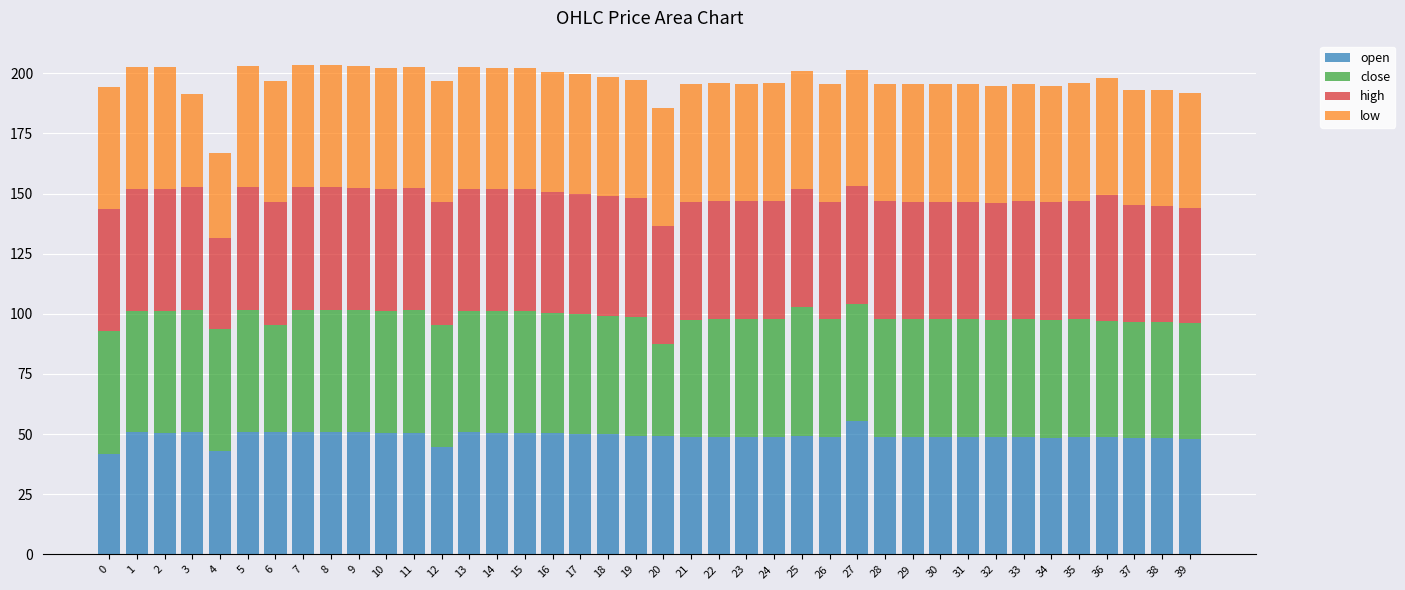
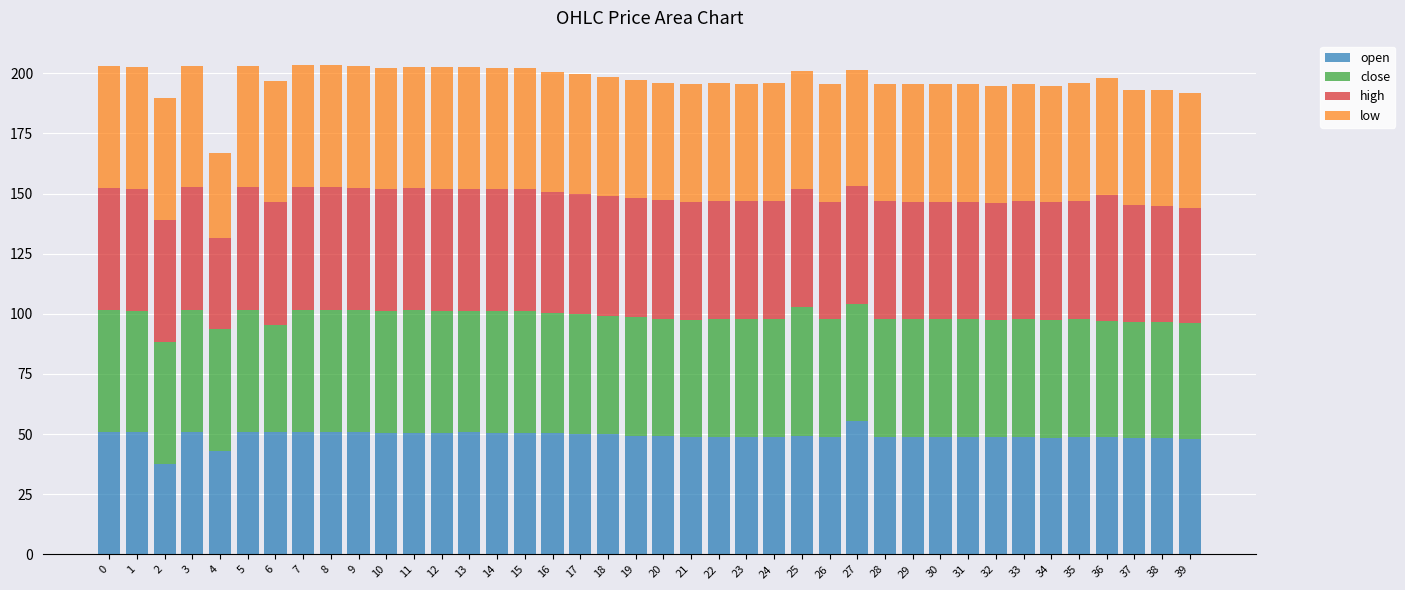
  {
    "open": {
-     "0": 42,
+     "0": 51,
      "1": 51,
-     "2": 51,
+     "2": 38,
      "3": 51,
      "4": 43,
      "5": 51,
      "6": 51,
      "7": 51,
      "8": 51,
      "9": 51,
      "10": 51,
      "11": 51,
-     "12": 45,
+     "12": 51,
      "13": 51,
      "14": 51,
      "15": 51,
      "16": 50,
      "17": 50,
      "18": 50,
      "19": 49,
      "20": 49,
      "21": 49,
      "22": 49,
      "23": 49,
      "24": 49,
      "25": 49,
      "26": 49,
      "27": 55,
      "28": 49,
      "29": 49,
      "30": 49,
      "31": 49,
      "32": 49,
      "33": 49,
      "34": 48,
      "35": 49,
      "36": 49,
      "37": 49,
      "38": 48,
      "39": 48
    },
    "close": {
      "0": 51,
      "1": 51,
      "2": 51,
      "3": 51,
      "4": 51,
      "5": 51,
      "6": 45,
      "7": 51,
      "8": 51,
      "9": 51,
      "10": 51,
      "11": 51,
      "12": 51,
      "13": 51,
      "14": 51,
      "15": 51,
      "16": 50,
      "17": 50,
      "18": 49,
      "19": 50,
-     "20": 38,
+     "20": 49,
      "21": 49,
      "22": 49,
      "23": 49,
      "24": 49,
      "25": 54,
      "26": 49,
      "27": 49,
      "28": 49,
      "29": 49,
      "30": 49,
      "31": 49,
      "32": 49,
      "33": 49,
      "34": 49,
      "35": 49,
      "36": 49,
      "37": 48,
      "38": 48,
      "39": 48
    },
    "high": {
      "0": 51,
      "1": 51,
      "2": 51,
      "3": 51,
      "4": 38,
      "5": 51,
      "6": 51,
      "7": 51,
      "8": 51,
      "9": 51,
      "10": 51,
      "11": 51,
      "12": 51,
      "13": 51,
      "14": 51,
      "15": 51,
      "16": 50,
      "17": 50,
      "18": 50,
      "19": 50,
      "20": 49,
      "21": 49,
      "22": 49,
      "23": 49,
      "24": 49,
      "25": 49,
      "26": 49,
      "27": 49,
      "28": 49,
      "29": 49,
      "30": 49,
      "31": 49,
      "32": 49,
      "33": 49,
      "34": 49,
      "35": 49,
      "36": 52,
      "37": 49,
      "38": 48,
      "39": 48
    },
    "low": {
      "0": 51,
      "1": 51,
      "2": 51,
-     "3": 39,
+     "3": 51,
      "4": 36,
      "5": 51,
      "6": 51,
      "7": 51,
      "8": 51,
      "9": 51,
      "10": 51,
      "11": 50,
      "12": 51,
      "13": 51,
      "14": 51,
      "15": 51,
      "16": 50,
      "17": 50,
      "18": 49,
      "19": 49,
      "20": 49,
      "21": 49,
      "22": 49,
      "23": 49,
      "24": 49,
      "25": 49,
      "26": 49,
      "27": 49,
      "28": 49,
      "29": 49,
      "30": 49,
      "31": 49,
      "32": 49,
      "33": 49,
      "34": 48,
      "35": 49,
      "36": 49,
      "37": 48,
      "38": 48,
      "39": 48
    }
  }
